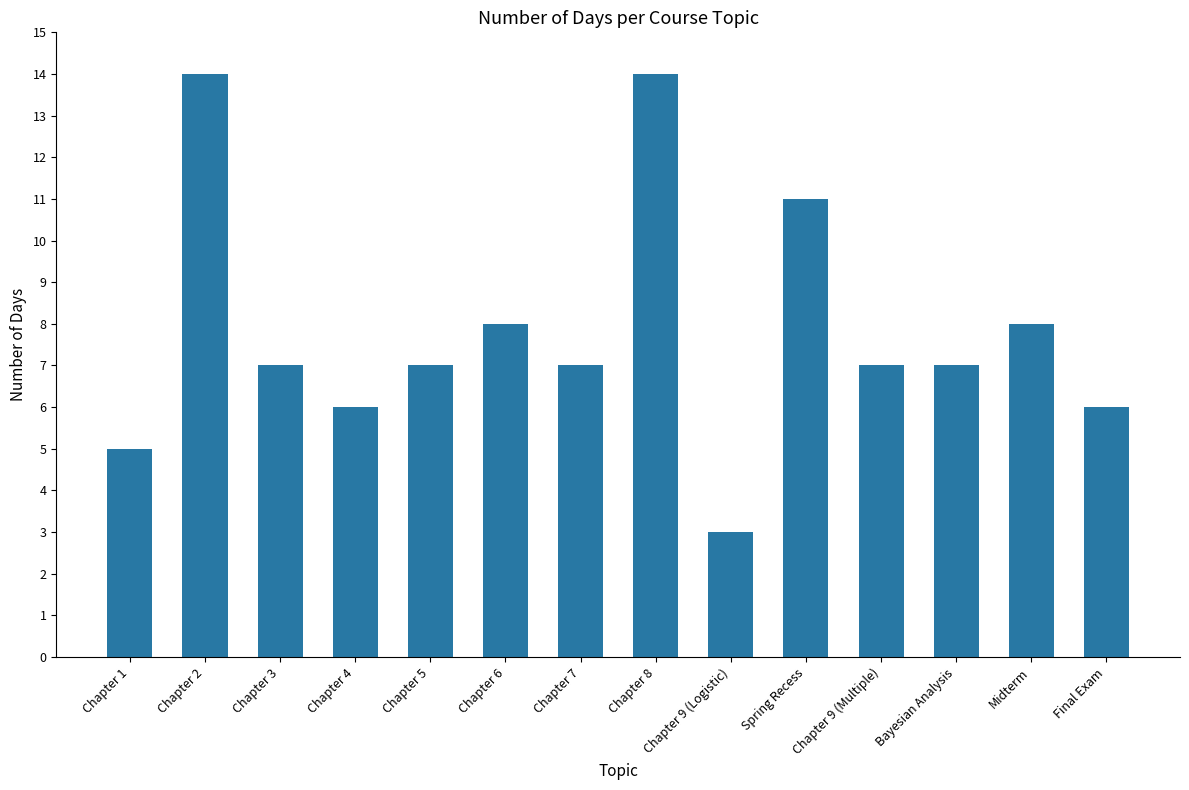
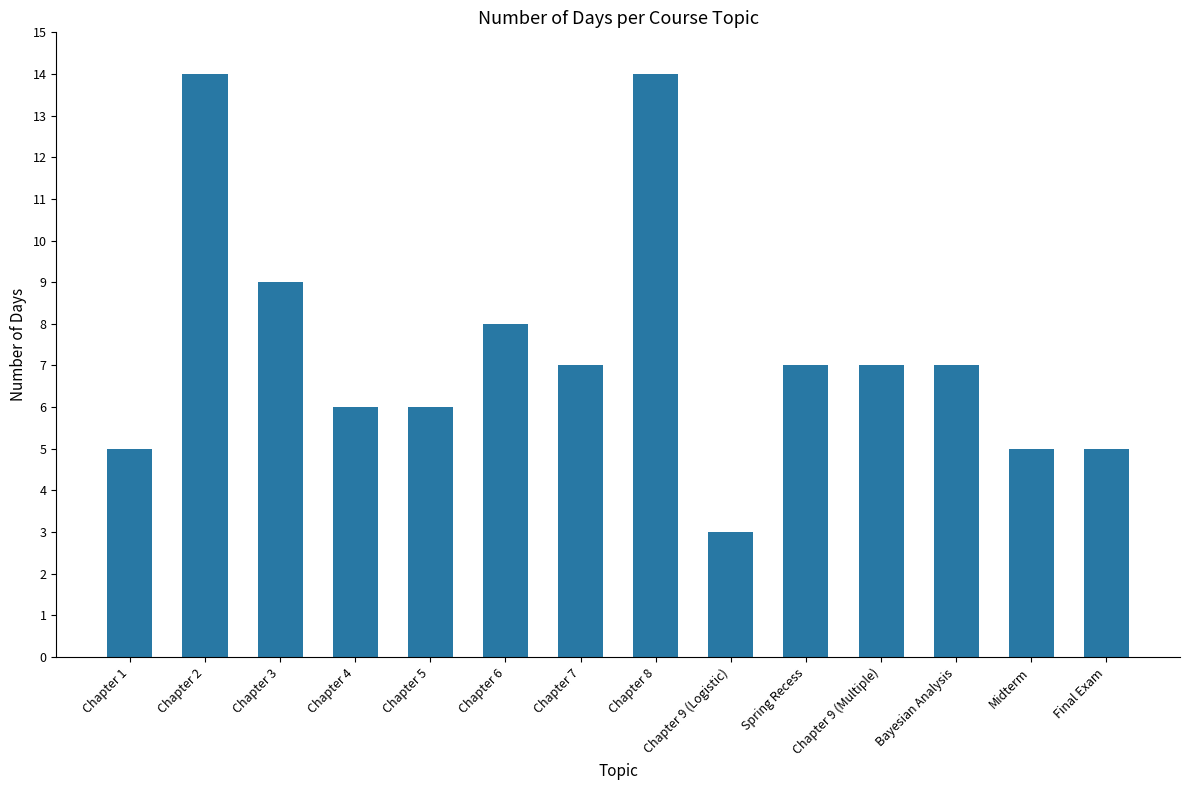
  {
    "Chapter 1": 5,
    "Chapter 2": 14,
-   "Chapter 3": 7,
+   "Chapter 3": 9,
    "Chapter 4": 6,
-   "Chapter 5": 7,
+   "Chapter 5": 6,
    "Chapter 6": 8,
    "Chapter 7": 7,
    "Chapter 8": 14,
    "Chapter 9 (Logistic)": 3,
-   "Spring Recess": 11,
+   "Spring Recess": 7,
    "Chapter 9 (Multiple)": 7,
    "Bayesian Analysis": 7,
-   "Midterm": 8,
-   "Final Exam": 6
+   "Midterm": 5,
+   "Final Exam": 5
  }
